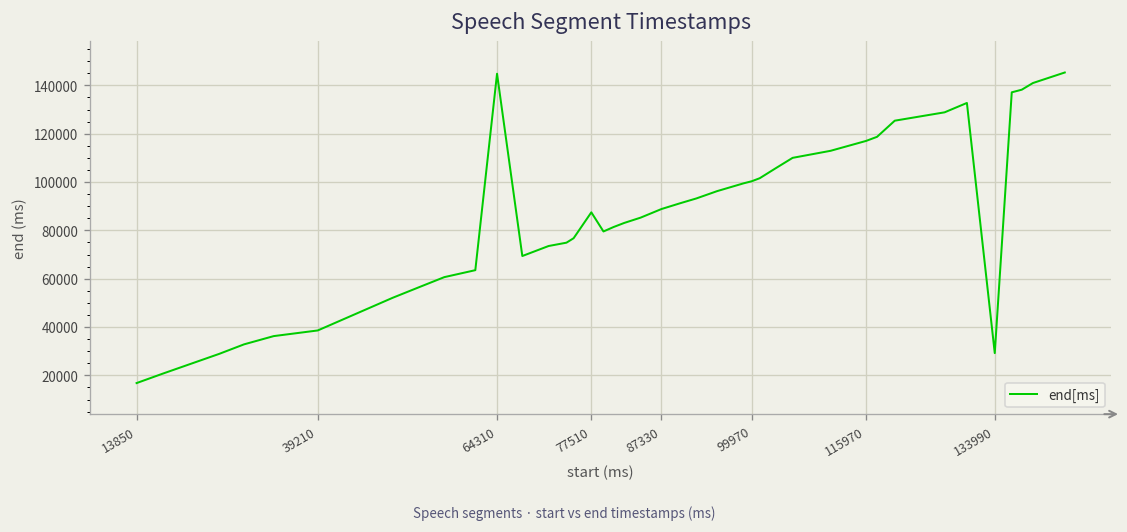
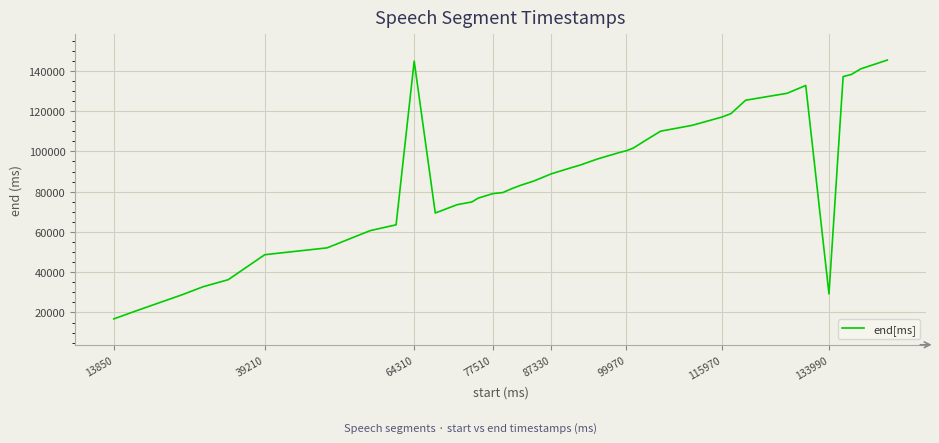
  {
    "13850": 17000,
-   "39210": 39000,
+   "39210": 49000,
    "64310": 145000,
-   "77510": 87000,
+   "77510": 79000,
    "87330": 89000,
    "99970": 100000,
    "115970": 117000,
    "133990": 29000
  }
